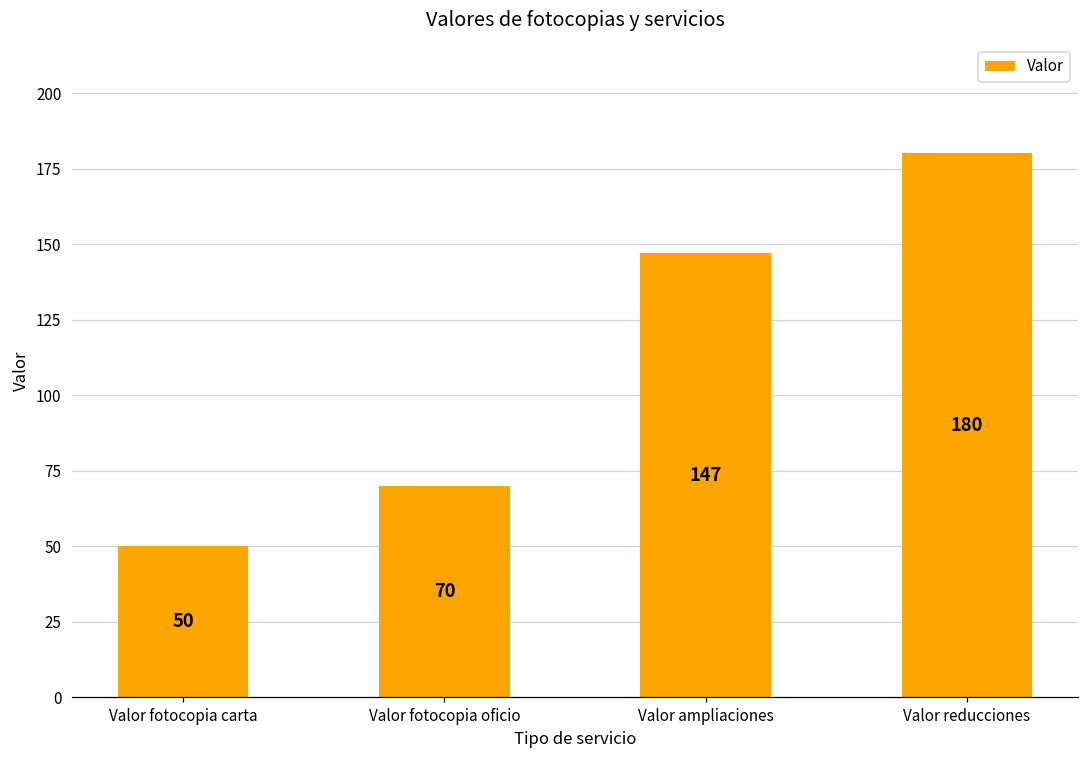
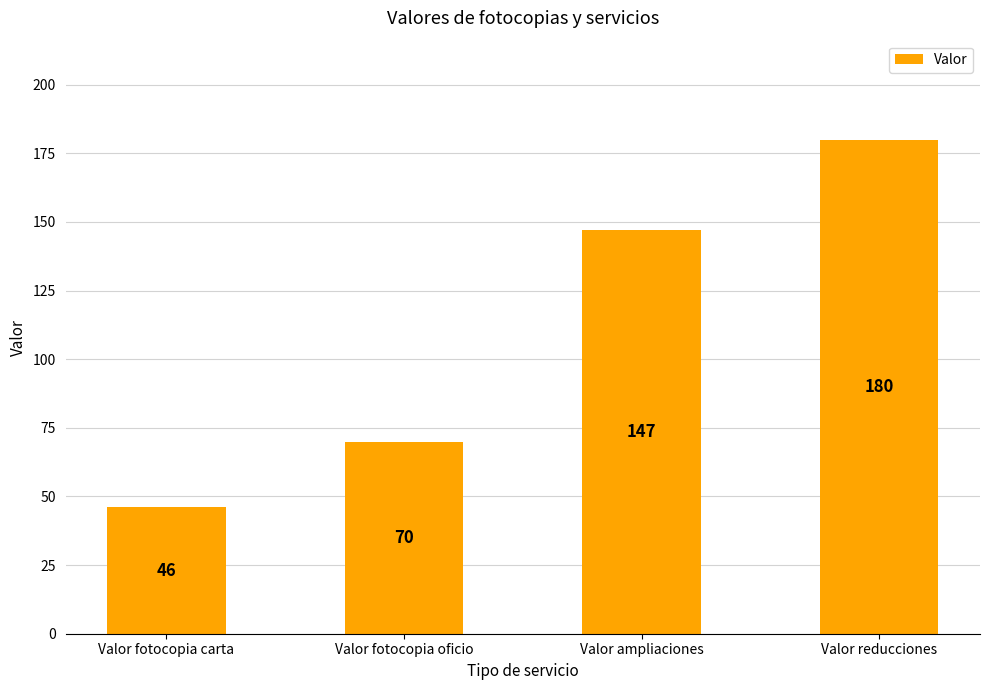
  {
-   "Valor fotocopia carta": 50,
+   "Valor fotocopia carta": 46,
    "Valor fotocopia oficio": 70,
    "Valor ampliaciones": 147,
    "Valor reducciones": 180
  }
